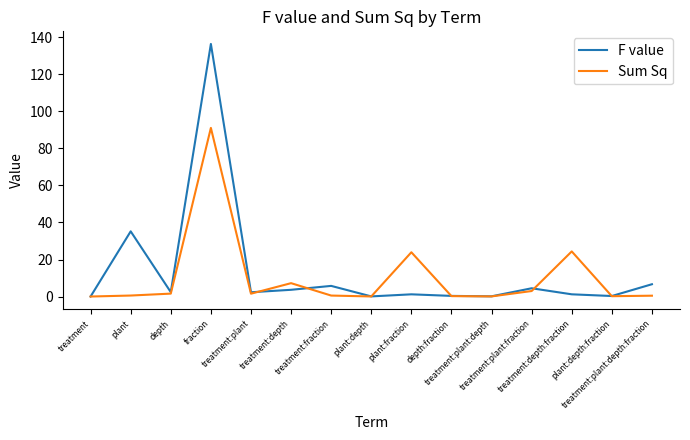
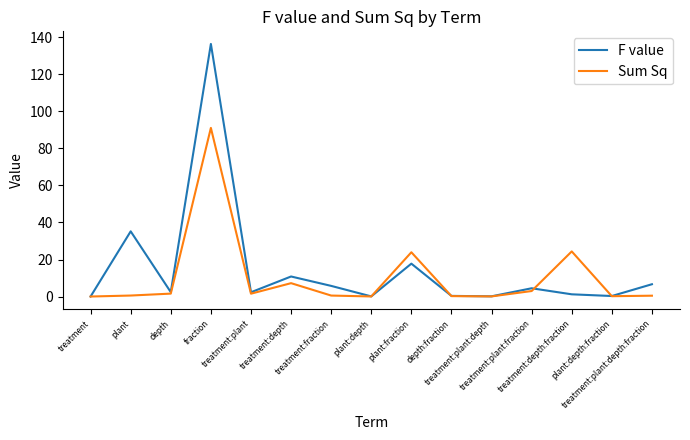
  {
    "F value": {
      "plant": 35,
      "fraction": 136,
-     "treatment:depth": 4,
+     "treatment:depth": 11,
      "treatment:fraction": 6,
-     "plant:fraction": 1,
+     "plant:fraction": 18,
      "treatment:plant:fraction": 4,
      "treatment:depth:fraction": 1,
      "treatment:plant:depth:fraction": 7
    },
    "Sum Sq": {
      "plant": 1,
      "fraction": 91,
      "treatment:depth": 7,
      "treatment:fraction": 1,
      "plant:fraction": 24,
      "treatment:plant:fraction": 3,
      "treatment:depth:fraction": 24,
      "treatment:plant:depth:fraction": 0
    }
  }
